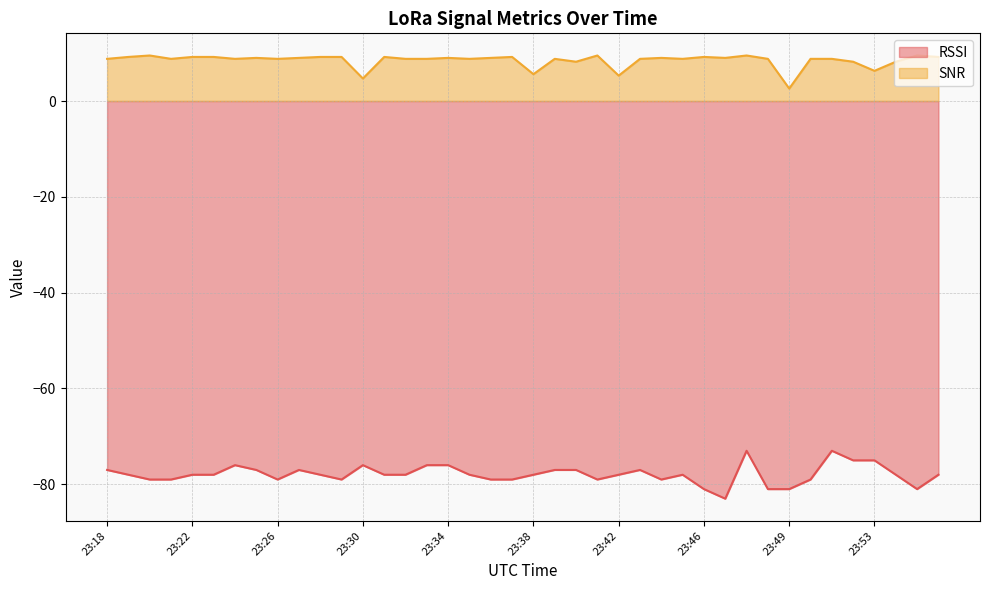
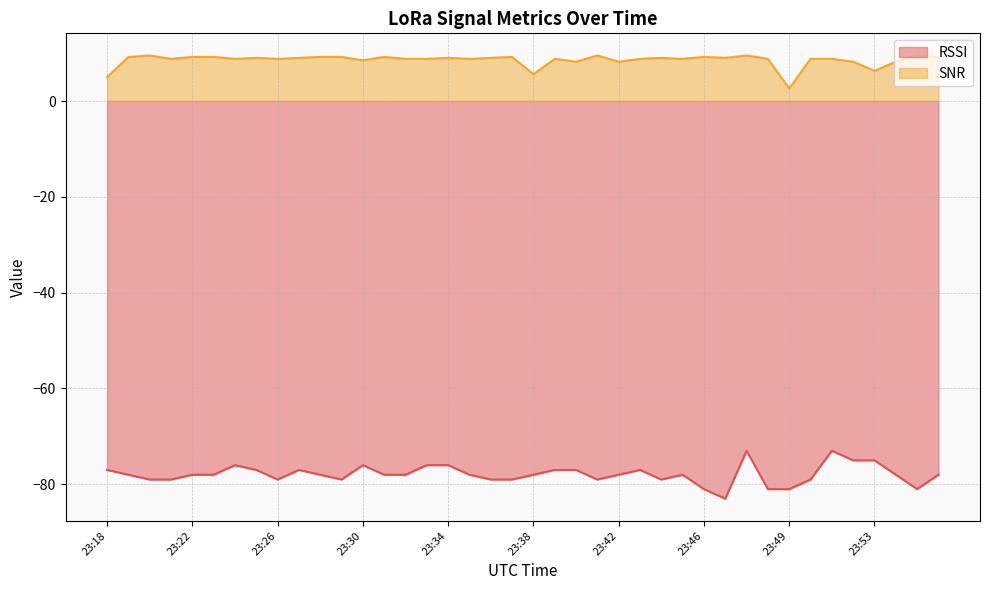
  {
    "SNR": {
-     "23:18": 9,
+     "23:18": 5,
      "23:22": 9,
      "23:26": 9,
-     "23:30": 5,
+     "23:30": 9,
      "23:34": 9,
      "23:38": 6,
-     "23:42": 5,
+     "23:42": 8,
      "23:49": 3,
      "23:53": 6
    }
  }
